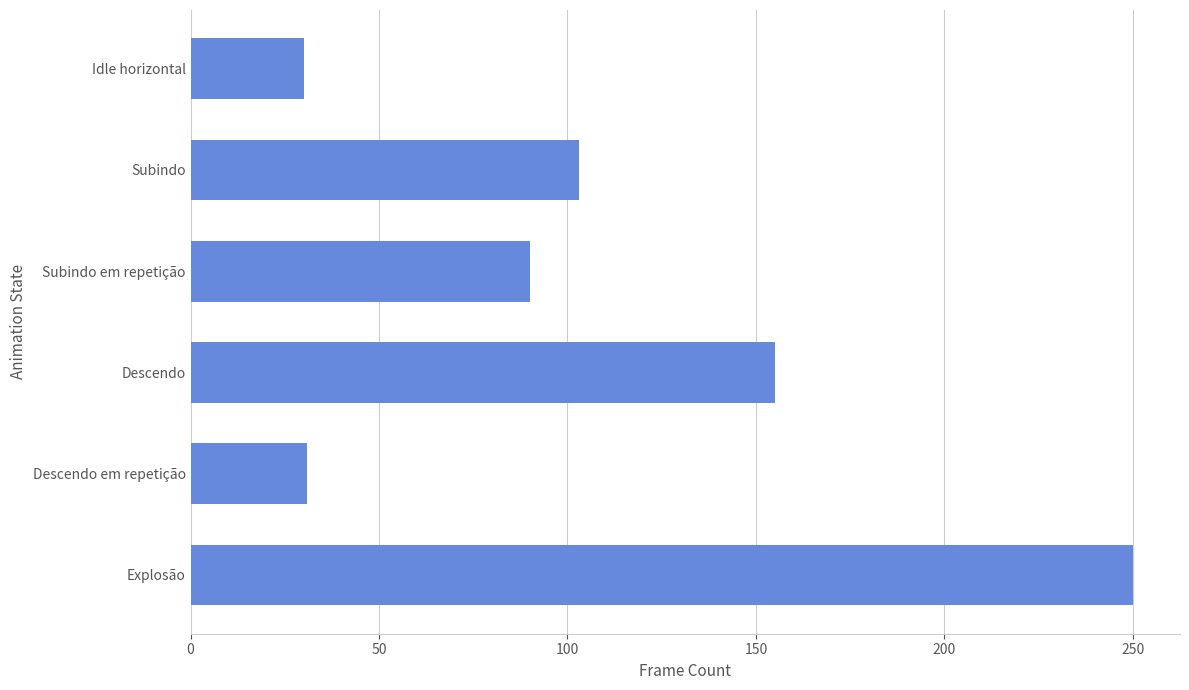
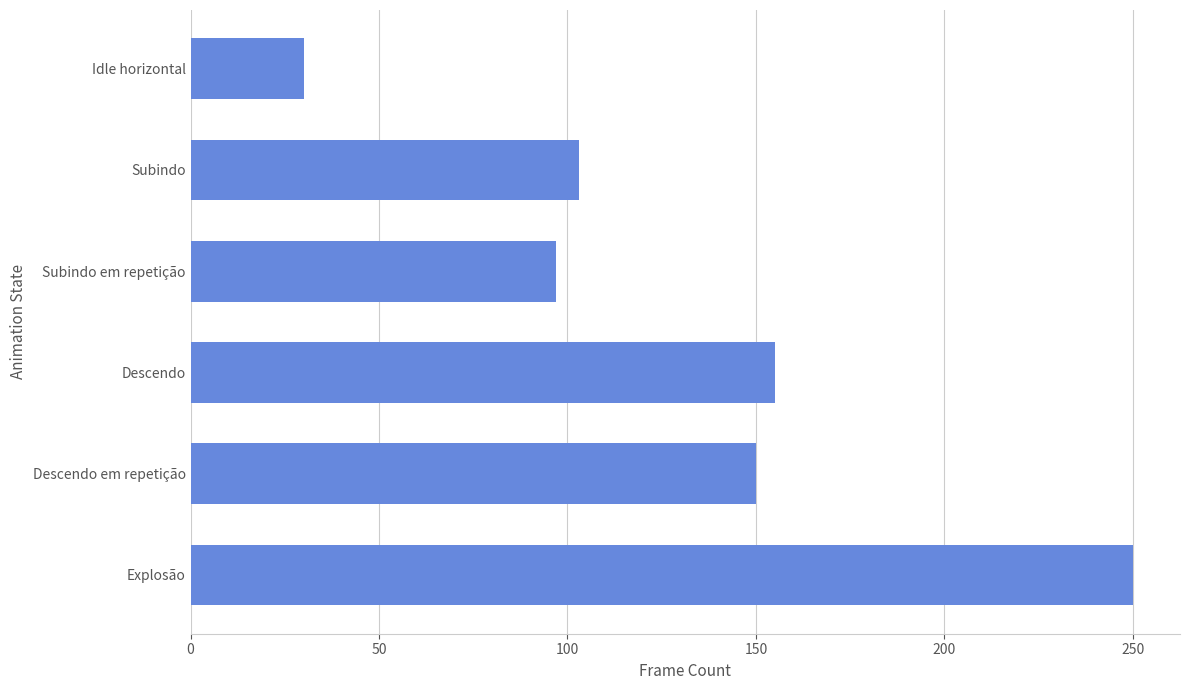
  {
    "Idle horizontal": 30,
    "Subindo": 103,
-   "Subindo em repetição": 90,
+   "Subindo em repetição": 97,
    "Descendo": 155,
-   "Descendo em repetição": 31,
+   "Descendo em repetição": 150,
    "Explosão": 250
  }
